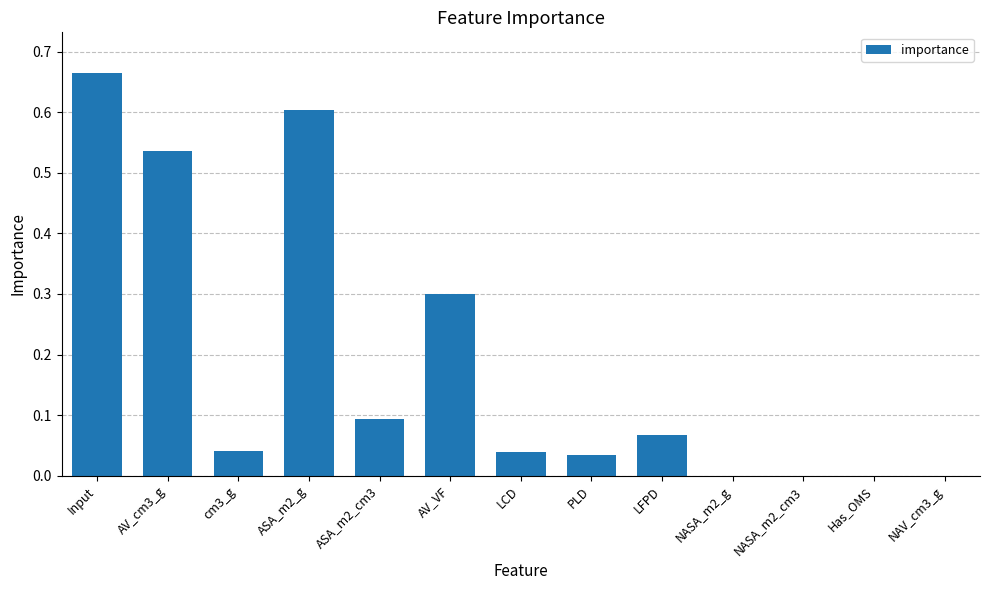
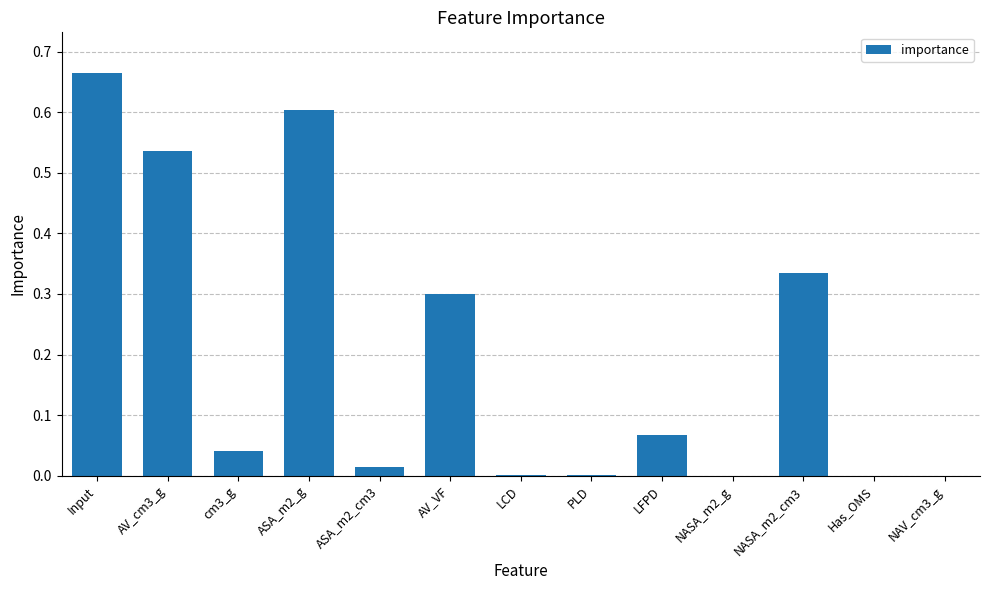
  {
    "Input": 0.67,
    "AV_cm3_g": 0.54,
    "cm3_g": 0.04,
    "ASA_m2_g": 0.60,
-   "ASA_m2_cm3": 0.09,
+   "ASA_m2_cm3": 0.01,
    "AV_VF": 0.30,
-   "LCD": 0.04,
-   "PLD": 0.03,
+   "LCD": 0.00,
+   "PLD": 0.00,
    "LFPD": 0.07,
-   "NASA_m2_cm3": 0.00
+   "NASA_m2_cm3": 0.33
  }
